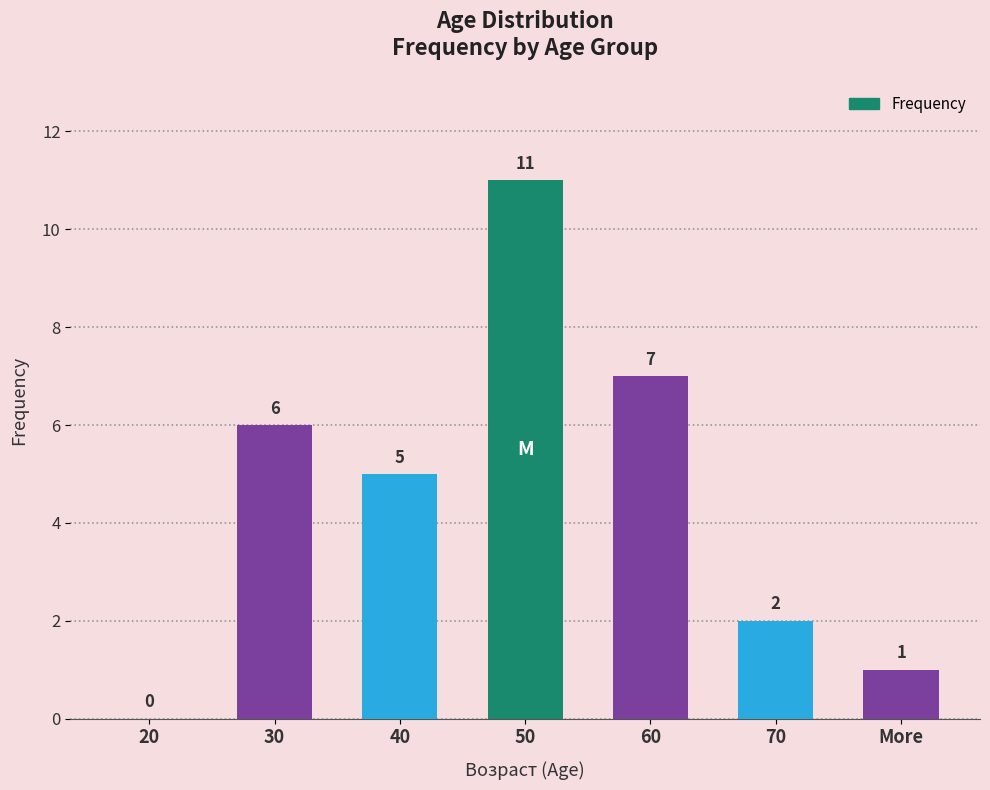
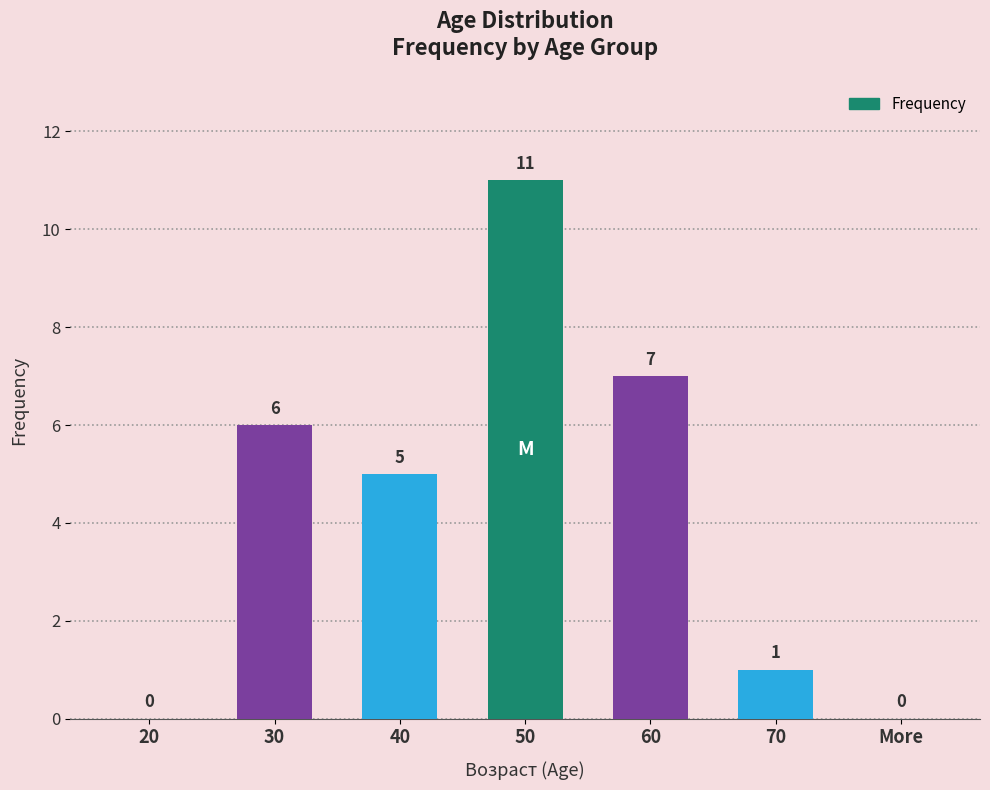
  {
    "20": 0,
    "30": 6,
    "40": 5,
    "50": 11,
    "60": 7,
-   "70": 2,
-   "More": 1
+   "70": 1,
+   "More": 0
  }
